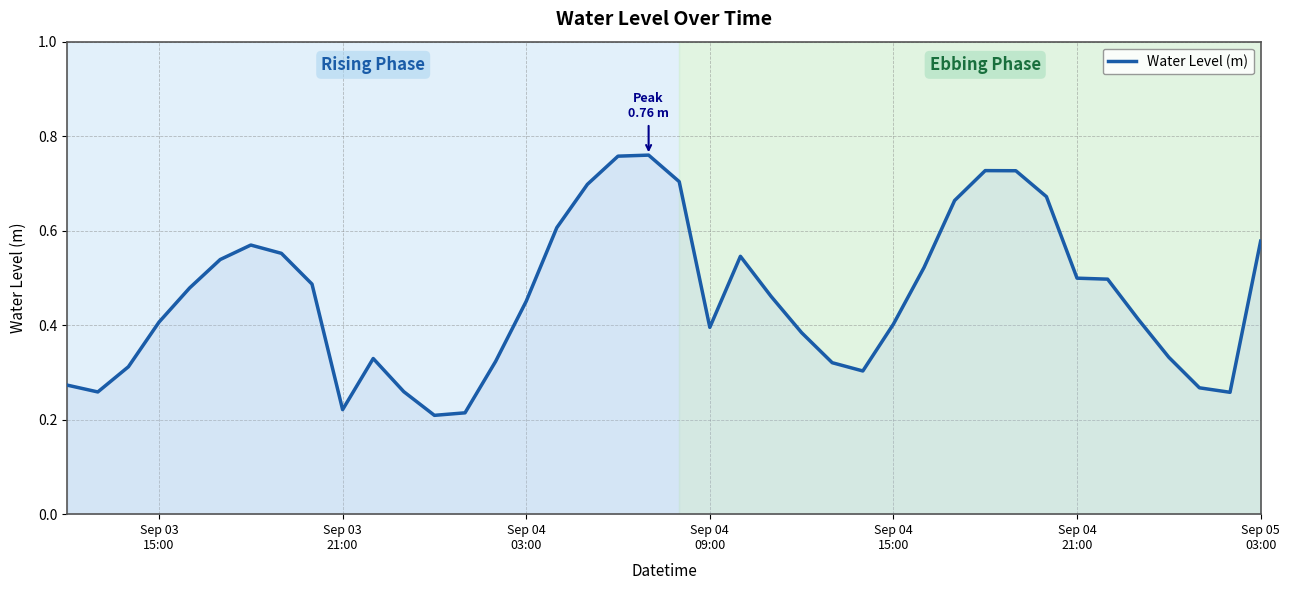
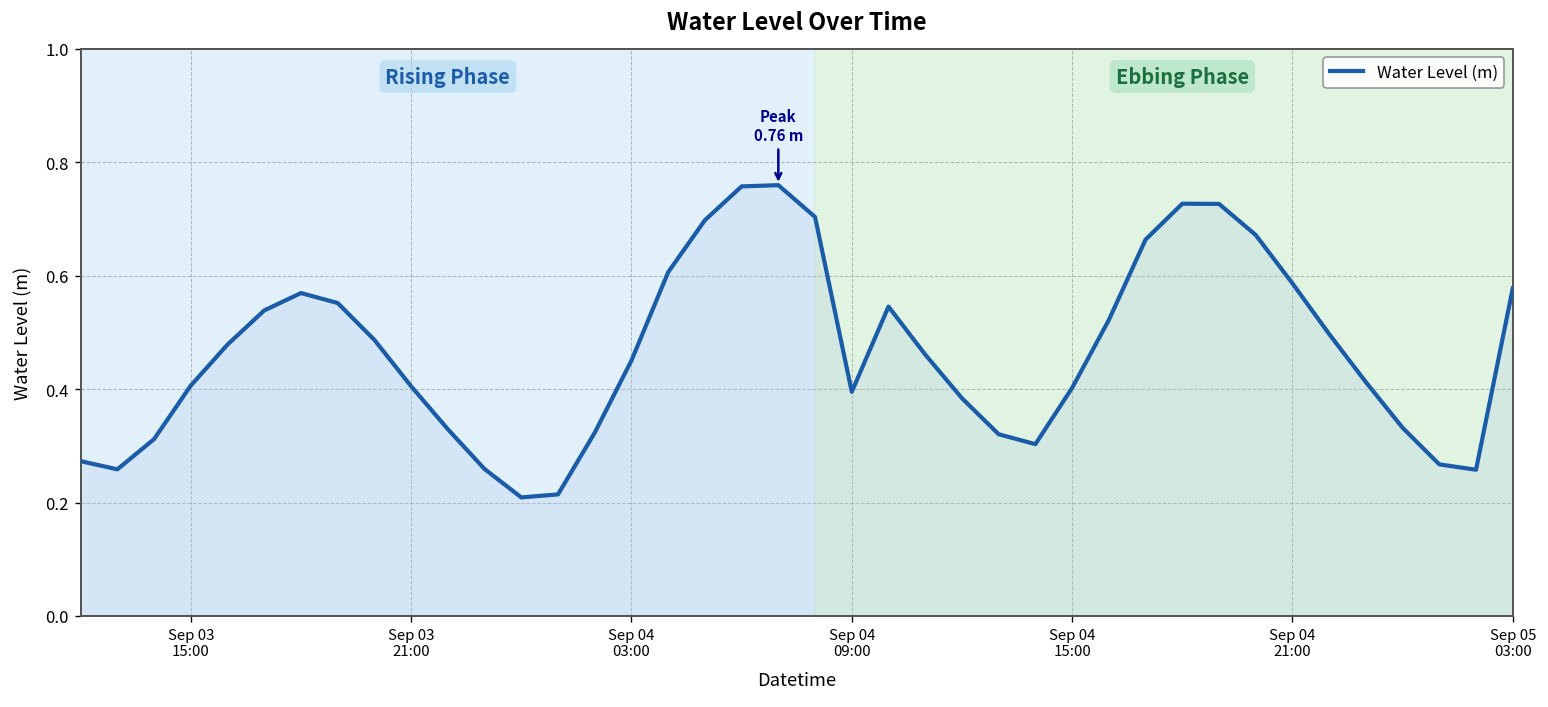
  {
    "Sep 03 15:00": 0.41,
-   "Sep 03 21:00": 0.22,
+   "Sep 03 21:00": 0.41,
    "Sep 04 03:00": 0.45,
    "Sep 04 09:00": 0.40,
    "Sep 04 15:00": 0.40,
-   "Sep 04 21:00": 0.50,
+   "Sep 04 21:00": 0.59,
    "Sep 05 03:00": 0.58
  }
